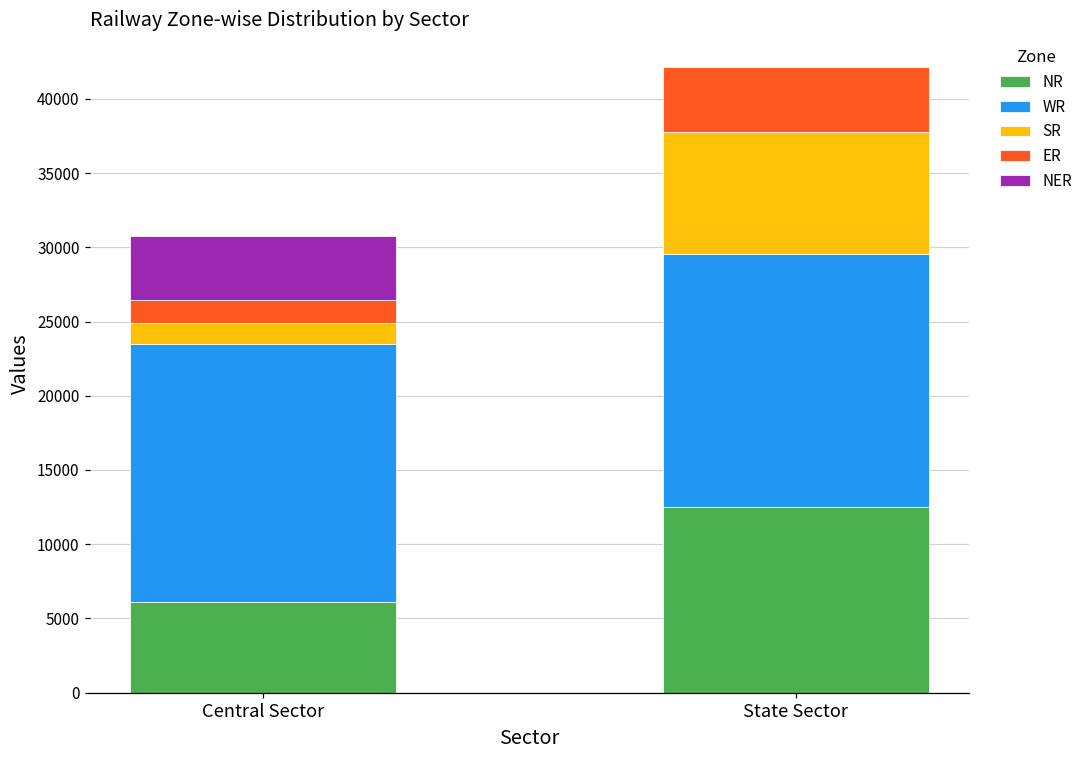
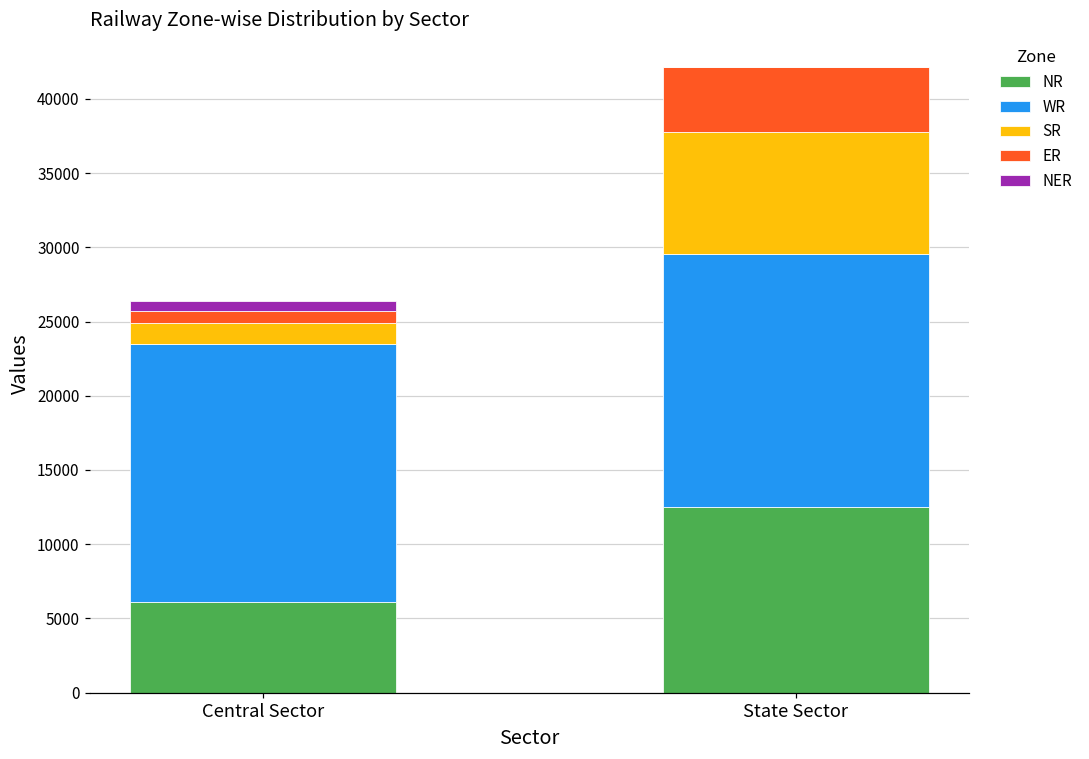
  {
    "NR": {
      "Central Sector": 6100,
      "State Sector": 12500
    },
    "WR": {
      "Central Sector": 17400,
      "State Sector": 17000
    },
    "SR": {
      "Central Sector": 1400,
      "State Sector": 8300
    },
    "ER": {
-     "Central Sector": 1600,
+     "Central Sector": 800,
      "State Sector": 4400
    },
    "NER": {
-     "Central Sector": 4300
+     "Central Sector": 700
    }
  }
